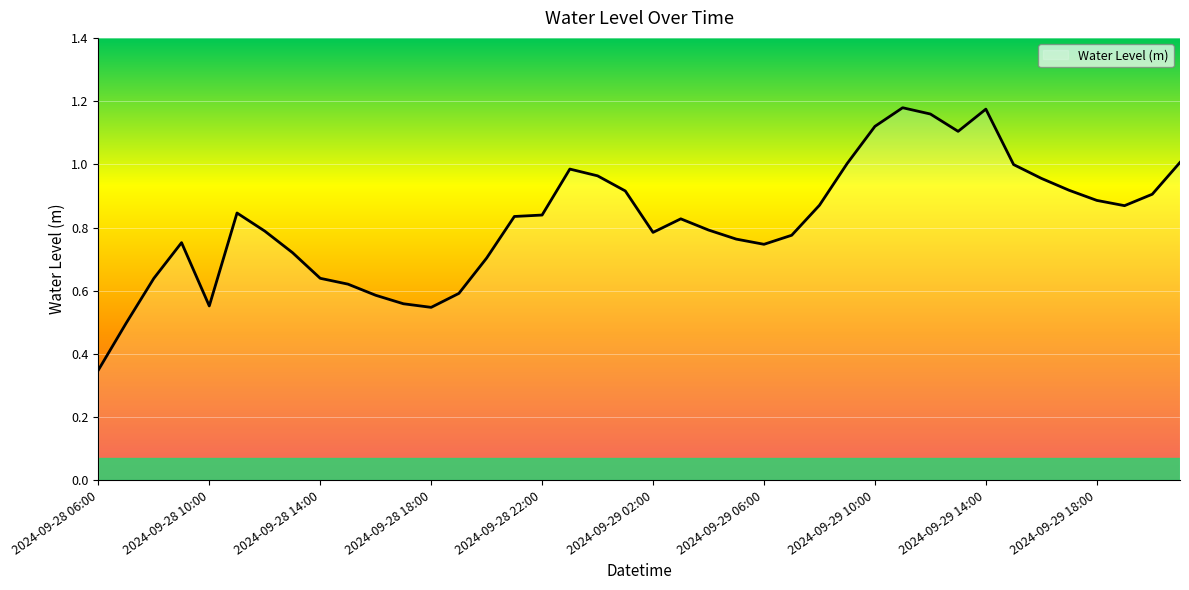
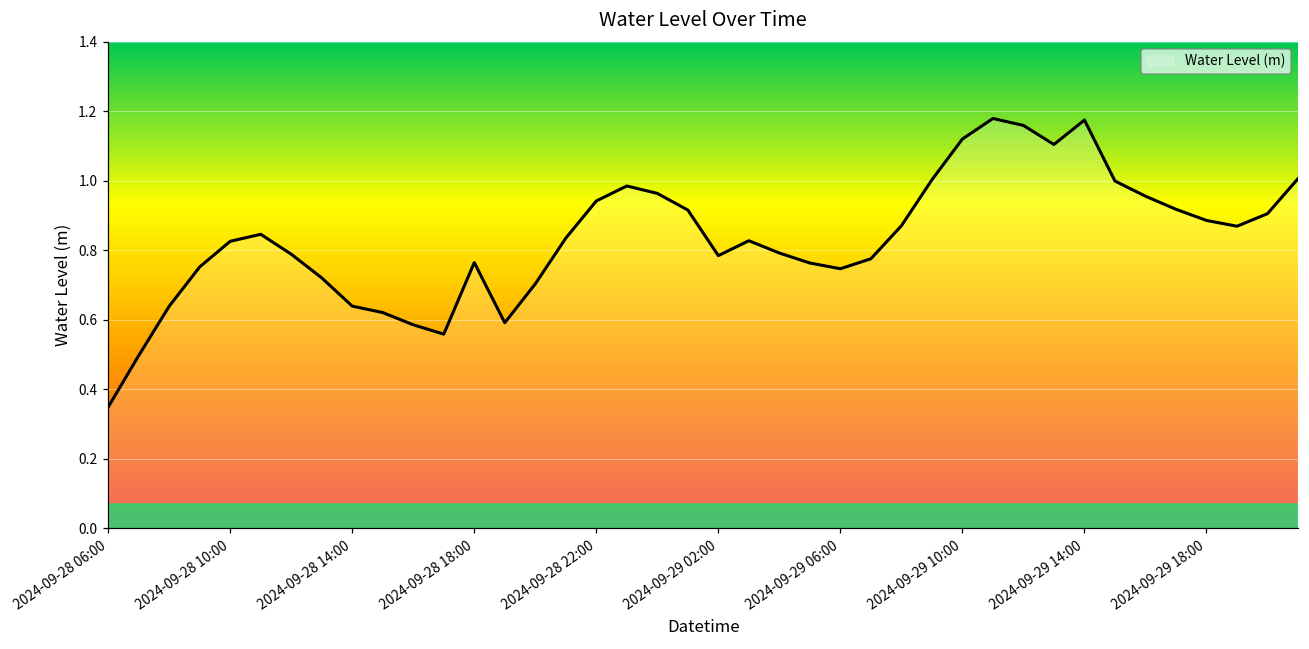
  {
    "2024-09-28 06:00": 0.35,
-   "2024-09-28 10:00": 0.55,
+   "2024-09-28 10:00": 0.83,
    "2024-09-28 14:00": 0.64,
-   "2024-09-28 18:00": 0.55,
-   "2024-09-28 22:00": 0.84,
+   "2024-09-28 18:00": 0.76,
+   "2024-09-28 22:00": 0.94,
    "2024-09-29 02:00": 0.78,
    "2024-09-29 06:00": 0.75,
    "2024-09-29 10:00": 1.12,
    "2024-09-29 14:00": 1.17,
    "2024-09-29 18:00": 0.89
  }
